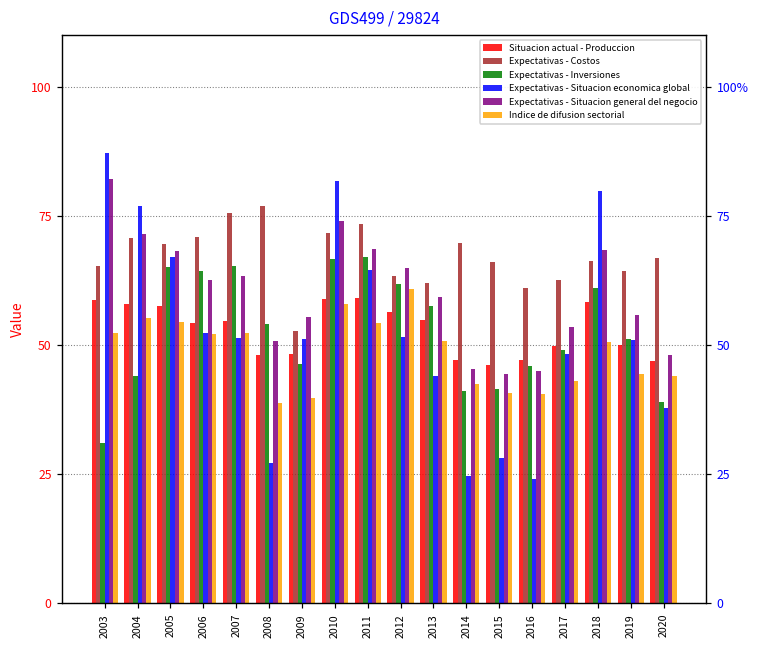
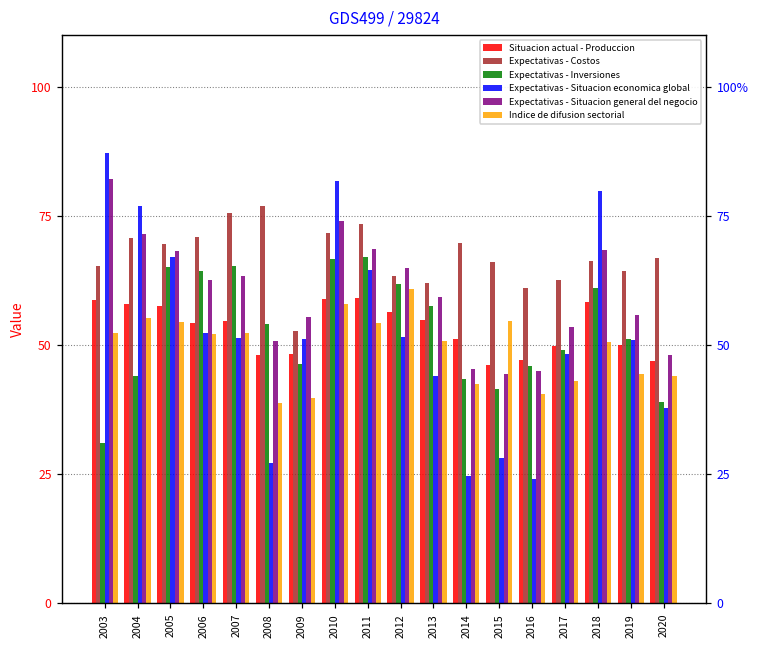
  {
    "Situacion actual - Produccion": {
      "2003": 59,
      "2004": 58,
      "2005": 58,
      "2006": 54,
      "2007": 55,
      "2008": 48,
      "2009": 48,
      "2010": 59,
      "2011": 59,
      "2012": 56,
      "2013": 55,
-     "2014": 47,
+     "2014": 51,
      "2015": 46,
      "2016": 47,
      "2017": 50,
      "2018": 58,
      "2019": 50,
      "2020": 47
    },
    "Expectativas - Costos": {
      "2003": 65,
      "2004": 71,
      "2005": 70,
      "2006": 71,
      "2007": 76,
      "2008": 77,
      "2009": 53,
      "2010": 72,
      "2011": 73,
      "2012": 63,
      "2013": 62,
      "2014": 70,
      "2015": 66,
      "2016": 61,
      "2017": 63,
      "2018": 66,
      "2019": 64,
      "2020": 67
    },
    "Expectativas - Inversiones": {
      "2003": 31,
      "2004": 44,
      "2005": 65,
      "2006": 64,
      "2007": 65,
      "2008": 54,
      "2009": 46,
      "2010": 67,
      "2011": 67,
      "2012": 62,
      "2013": 58,
-     "2014": 41,
+     "2014": 44,
      "2015": 42,
      "2016": 46,
      "2017": 49,
      "2018": 61,
      "2019": 51,
      "2020": 39
    },
    "Expectativas - Situacion economica global": {
      "2003": 87,
      "2004": 77,
      "2005": 67,
      "2006": 52,
      "2007": 51,
      "2008": 27,
      "2009": 51,
      "2010": 82,
      "2011": 65,
      "2012": 52,
      "2013": 44,
      "2014": 25,
      "2015": 28,
      "2016": 24,
      "2017": 48,
      "2018": 80,
      "2019": 51,
      "2020": 38
    },
    "Expectativas - Situacion general del negocio": {
      "2003": 82,
      "2004": 72,
      "2005": 68,
      "2006": 63,
      "2007": 63,
      "2008": 51,
      "2009": 56,
      "2010": 74,
      "2011": 69,
      "2012": 65,
      "2013": 59,
      "2014": 45,
      "2015": 44,
      "2016": 45,
      "2017": 54,
      "2018": 68,
      "2019": 56,
      "2020": 48
    },
    "Indice de difusion sectorial": {
      "2003": 52,
      "2004": 55,
      "2005": 54,
      "2006": 52,
      "2007": 52,
      "2008": 39,
      "2009": 40,
      "2010": 58,
      "2011": 54,
      "2012": 61,
      "2013": 51,
      "2014": 43,
-     "2015": 41,
+     "2015": 55,
      "2016": 41,
      "2017": 43,
      "2018": 51,
      "2019": 44,
      "2020": 44
    }
  }
